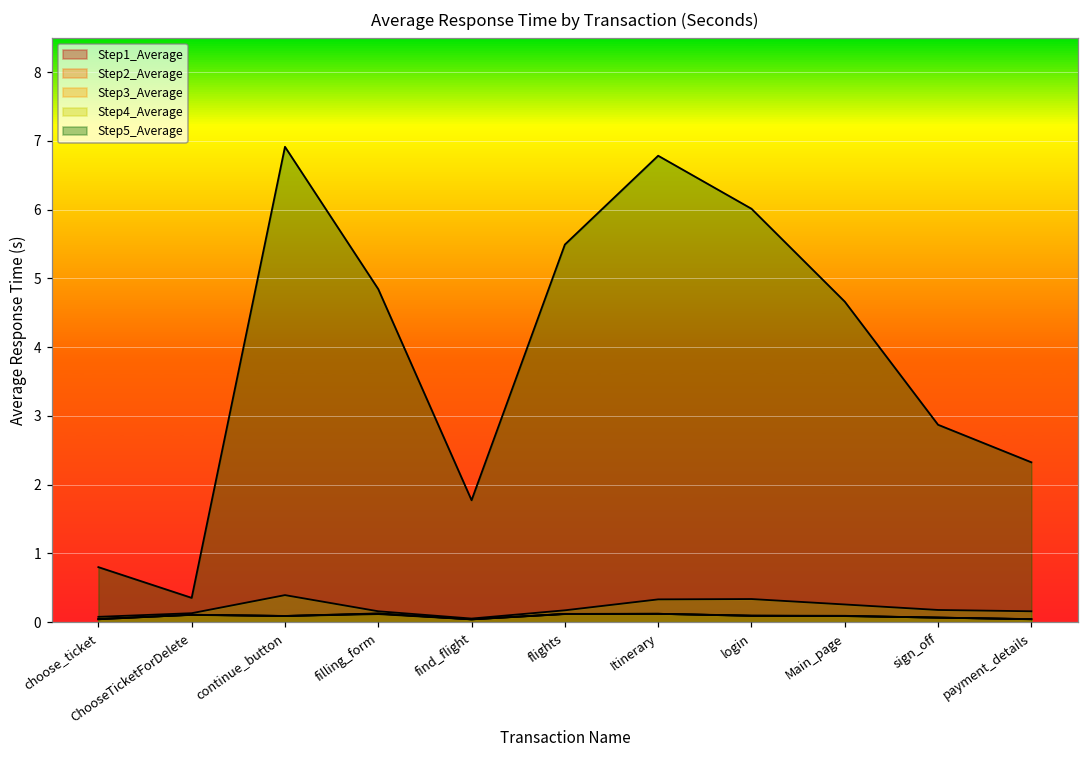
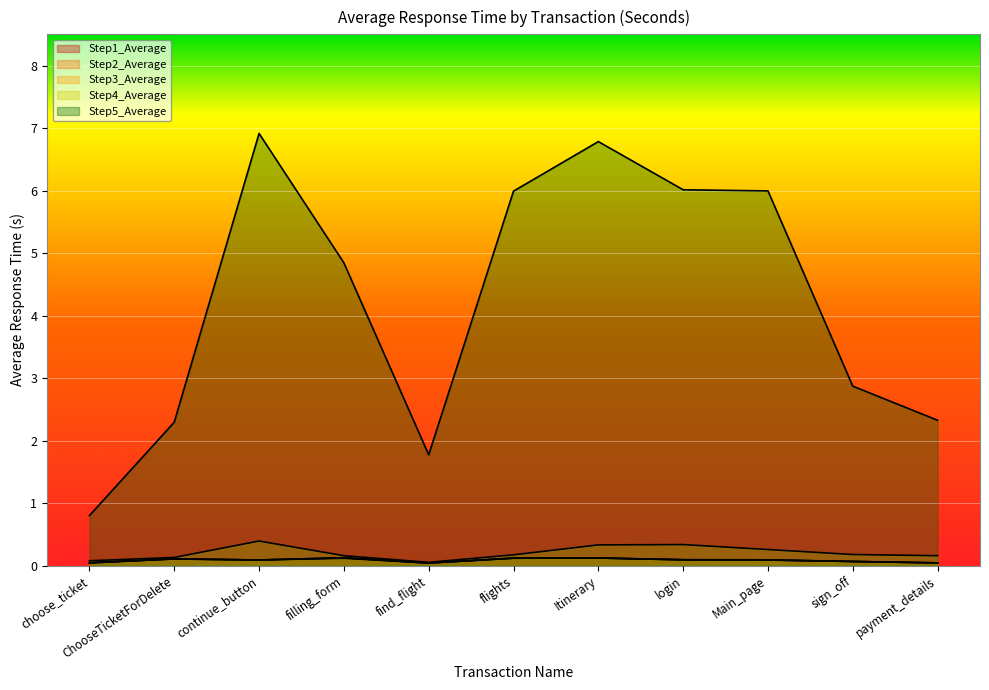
  {
    "Step5_Average": {
      "choose_ticket": 0.8,
-     "ChooseTicketForDelete": 0.4,
+     "ChooseTicketForDelete": 2.3,
      "continue_button": 6.9,
      "filling_form": 4.8,
      "find_flight": 1.8,
-     "flights": 5.5,
+     "flights": 6.0,
      "Itinerary": 6.8,
      "login": 6.0,
-     "Main_page": 4.7,
+     "Main_page": 6.0,
      "sign_off": 2.9,
      "payment_details": 2.3
    }
  }
